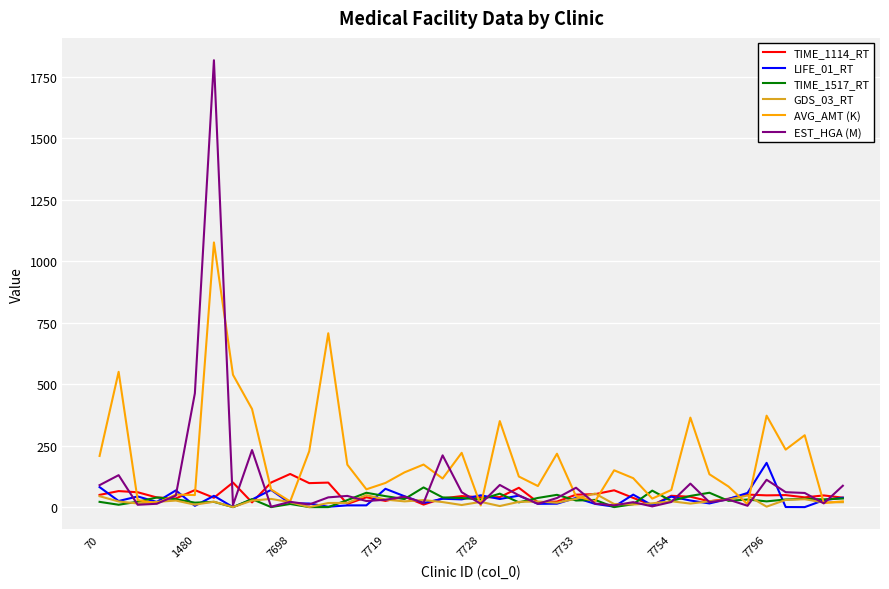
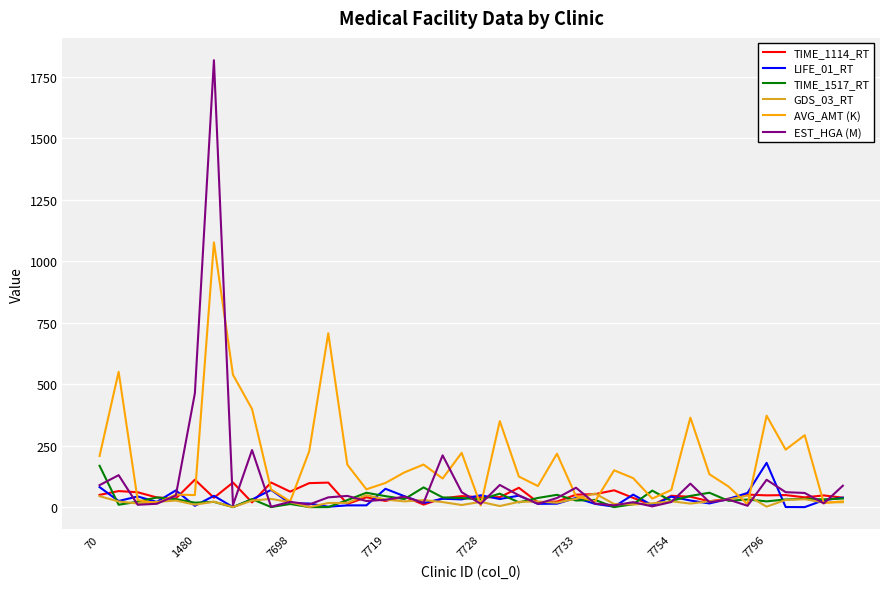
  {
    "TIME_1114_RT": {
-     "1480": 70,
-     "7698": 130,
+     "1480": 110,
+     "7698": 60,
      "7796": 50
    },
    "LIFE_01_RT": {
      "7719": 70,
      "7796": 180
    },
    "TIME_1517_RT": {
-     "70": 20,
+     "70": 170,
      "7719": 40,
      "7796": 20
    },
    "EST_HGA (M)": {
      "1480": 460,
      "7733": 80,
      "7796": 110
    }
  }
